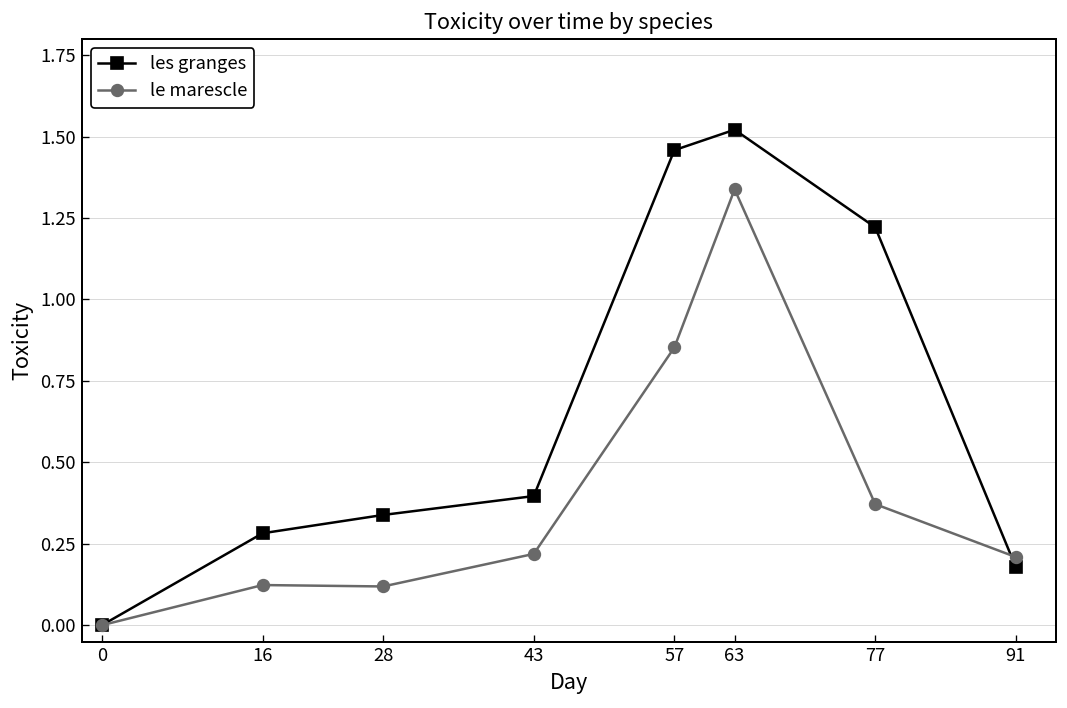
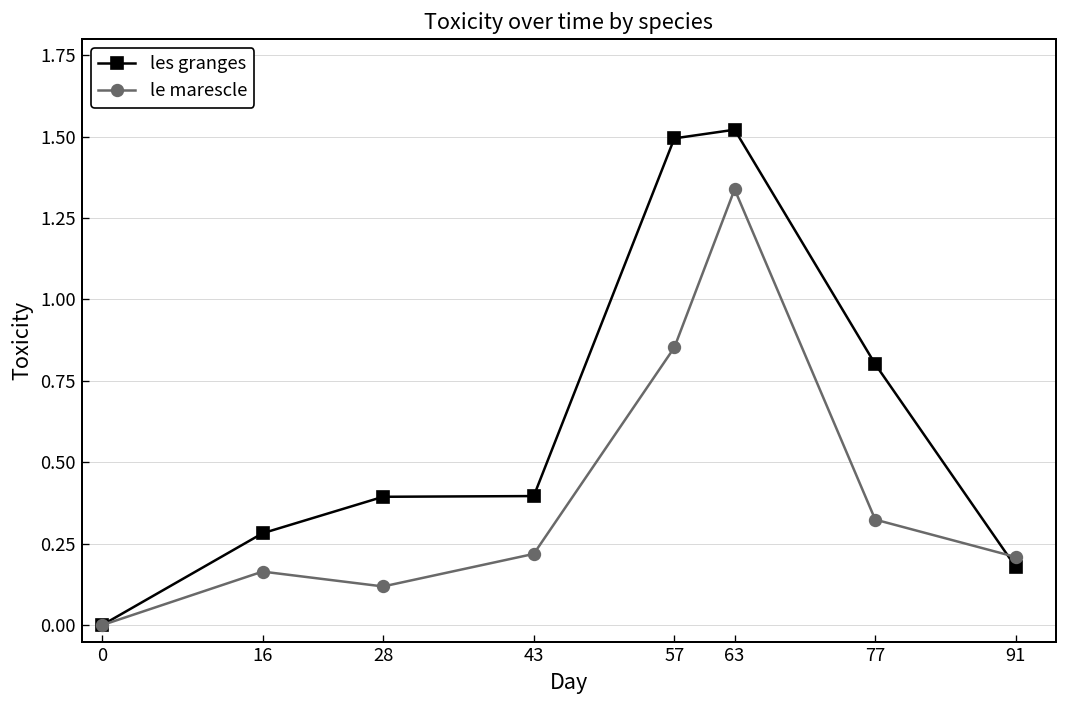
  {
    "les granges": {
      "16": 0.28,
-     "28": 0.34,
+     "28": 0.39,
      "43": 0.40,
-     "57": 1.46,
+     "57": 1.49,
      "63": 1.52,
-     "77": 1.22,
+     "77": 0.80,
      "91": 0.18
    },
    "le marescle": {
-     "16": 0.12,
+     "16": 0.16,
      "28": 0.12,
      "43": 0.22,
      "57": 0.85,
      "63": 1.34,
-     "77": 0.37,
+     "77": 0.32,
      "91": 0.21
    }
  }
